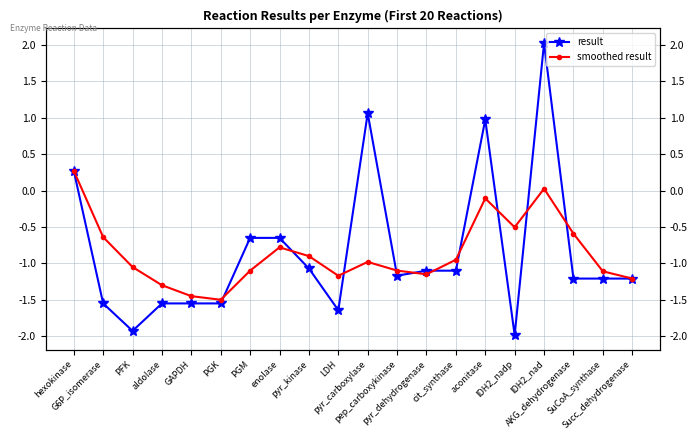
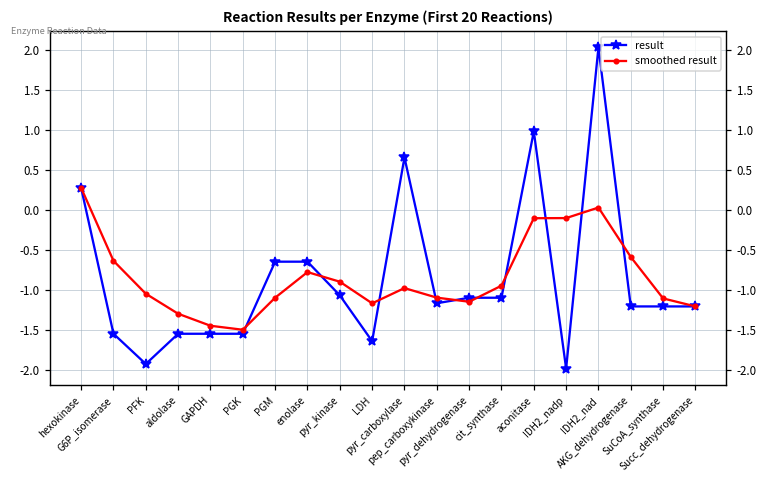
  {
    "result": {
      "G6P_isomerase": -1.5,
      "PFK": -1.9,
      "aldolase": -1.5,
      "GAPDH": -1.5,
      "PGK": -1.5,
      "PGM": -0.6,
      "enolase": -0.6,
      "pyr_kinase": -1.1,
      "LDH": -1.6,
-     "pyr_carboxylase": 1.1,
+     "pyr_carboxylase": 0.7,
      "pep_carboxykinase": -1.2,
      "pyr_dehydrogenase": -1.1,
      "cit_synthase": -1.1,
      "aconitase": 1.0,
      "IDH2_nadp": -2.0,
      "IDH2_nad": 2.0,
      "AKG_dehydrogenase": -1.2,
      "SuCoA_synthase": -1.2
    },
    "smoothed result": {
      "G6P_isomerase": -0.6,
      "PFK": -1.0,
      "aldolase": -1.3,
      "GAPDH": -1.4,
      "PGK": -1.5,
      "PGM": -1.1,
      "enolase": -0.8,
      "pyr_kinase": -0.9,
      "LDH": -1.2,
      "pyr_carboxylase": -1.0,
      "pep_carboxykinase": -1.1,
      "pyr_dehydrogenase": -1.1,
      "cit_synthase": -0.9,
      "aconitase": -0.1,
-     "IDH2_nadp": -0.5,
+     "IDH2_nadp": -0.1,
      "IDH2_nad": 0.0,
      "AKG_dehydrogenase": -0.6,
      "SuCoA_synthase": -1.1
    }
  }
